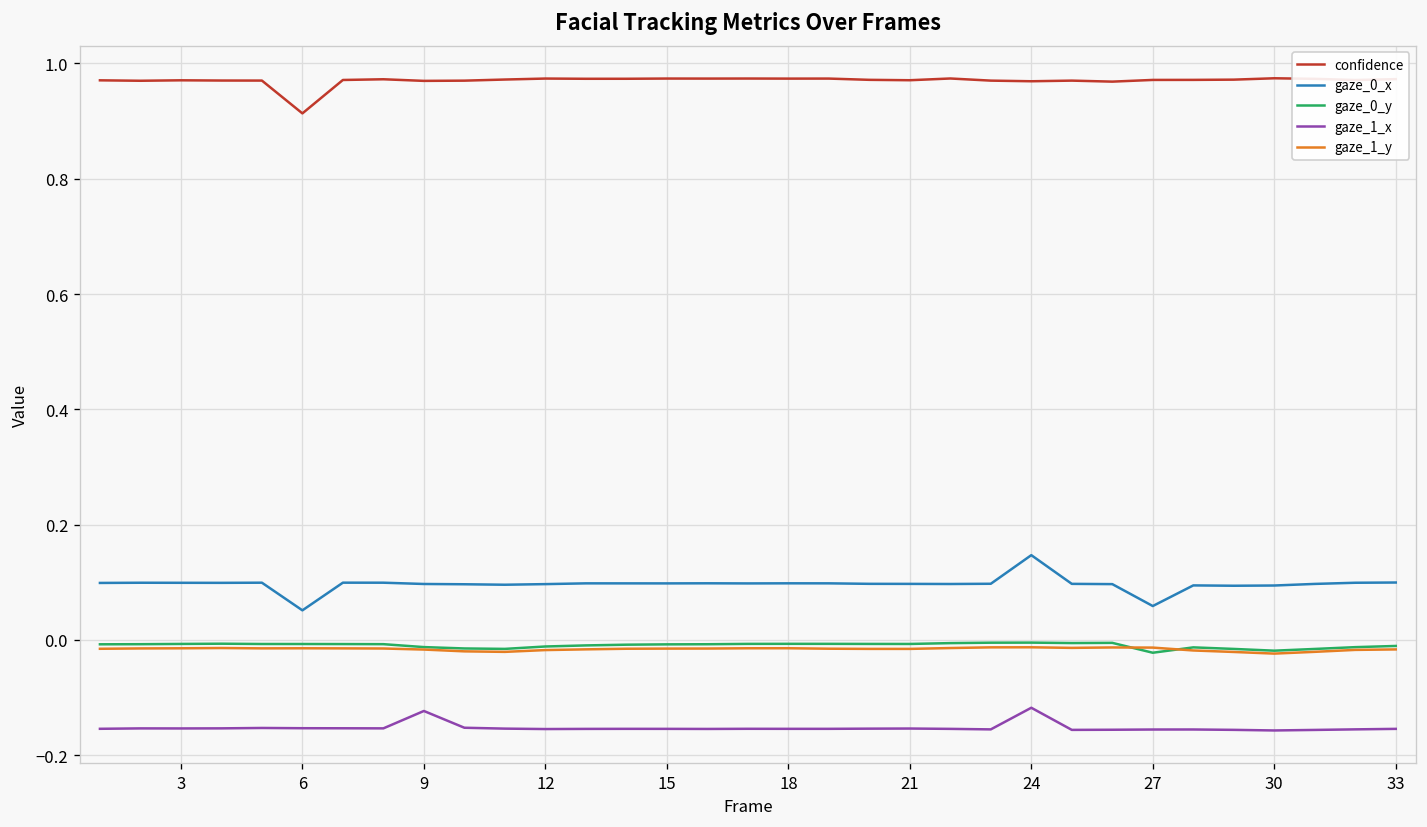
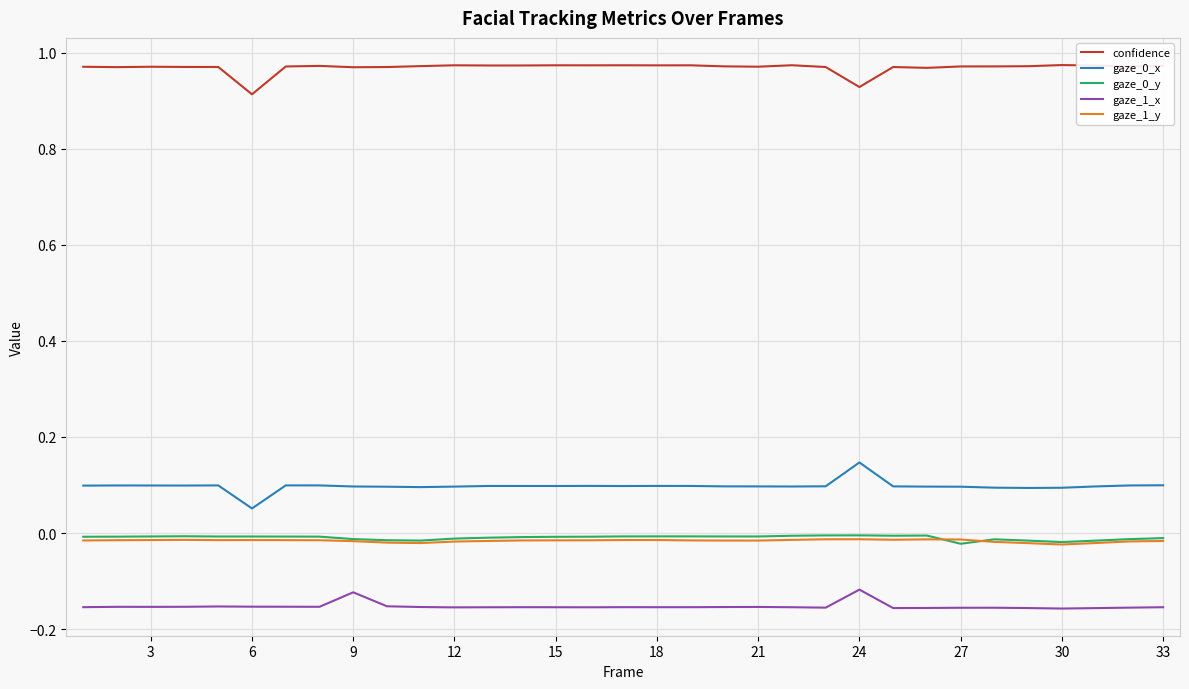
  {
    "confidence": {
      "3": 0.97,
      "6": 0.91,
      "9": 0.97,
      "12": 0.97,
      "15": 0.97,
      "18": 0.97,
      "21": 0.97,
-     "24": 0.97,
+     "24": 0.93,
      "27": 0.97,
      "30": 0.97
    },
    "gaze_0_x": {
      "3": 0.10,
      "6": 0.05,
      "9": 0.10,
      "12": 0.10,
      "15": 0.10,
      "18": 0.10,
      "21": 0.10,
      "24": 0.15,
-     "27": 0.06,
+     "27": 0.10,
      "30": 0.09,
      "33": 0.10
    },
    "gaze_0_y": {
      "3": -0.01,
      "6": -0.01,
      "12": -0.01,
      "15": -0.01,
      "18": -0.01,
      "21": -0.01,
      "24": 0.00,
      "27": -0.02,
      "33": -0.01
    },
    "gaze_1_x": {
      "3": -0.15,
      "6": -0.15,
      "9": -0.12,
      "12": -0.15,
      "15": -0.15,
      "18": -0.15,
      "21": -0.15,
      "24": -0.12,
      "27": -0.16,
      "30": -0.16,
      "33": -0.15
    },
    "gaze_1_y": {
      "3": -0.01,
      "6": -0.01,
      "12": -0.02,
      "15": -0.02,
      "18": -0.01,
      "21": -0.02,
      "24": -0.01,
      "27": -0.01,
      "33": -0.02
    }
  }
